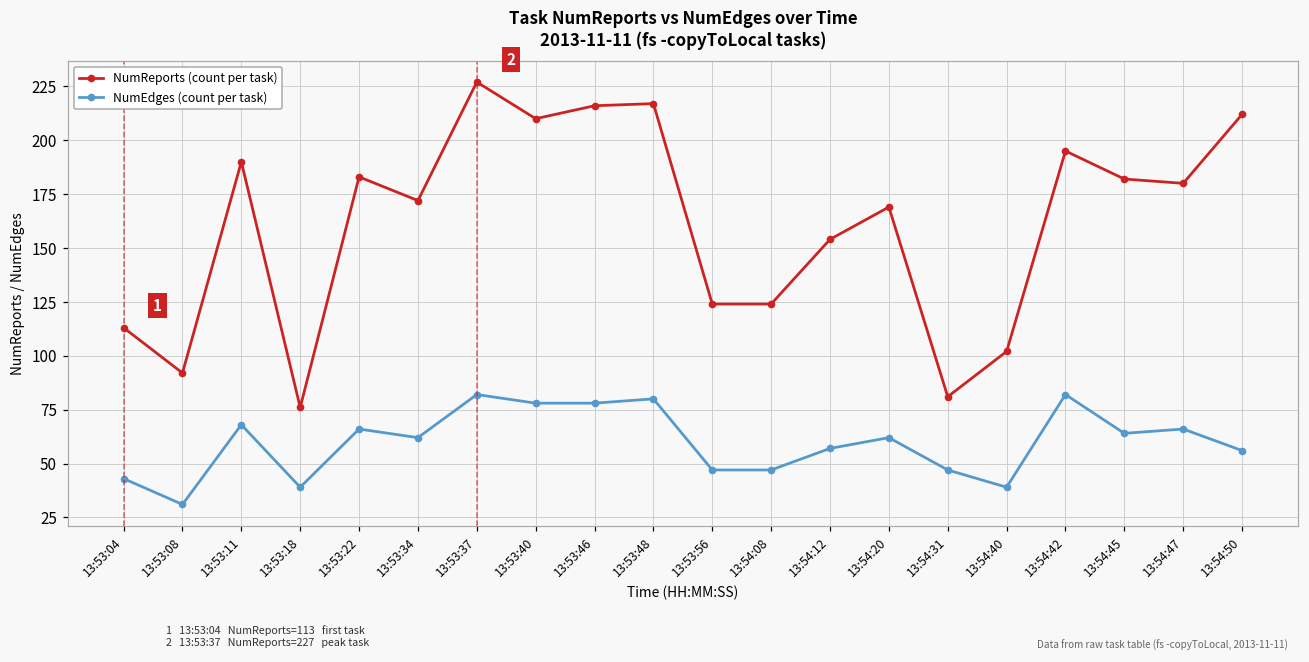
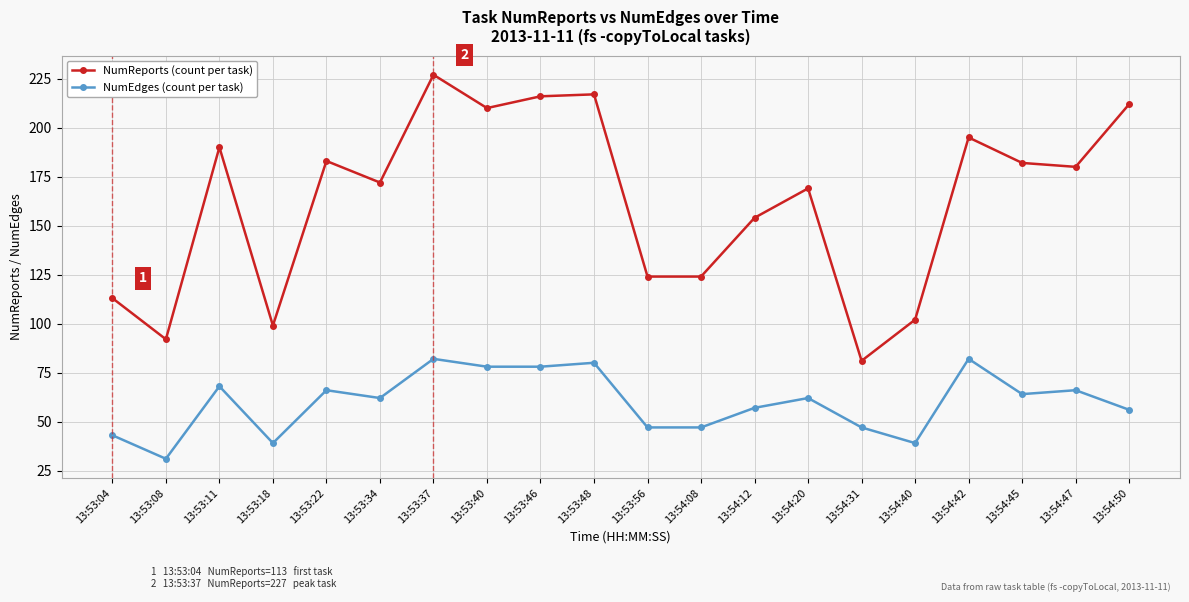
  {
    "NumReports (count per task)": {
      "13:53:04": 113,
      "13:53:08": 92,
      "13:53:11": 190,
-     "13:53:18": 76,
+     "13:53:18": 99,
      "13:53:22": 183,
      "13:53:34": 172,
      "13:53:37": 227,
      "13:53:40": 210,
      "13:53:46": 216,
      "13:53:48": 217,
      "13:53:56": 124,
      "13:54:08": 124,
      "13:54:12": 154,
      "13:54:20": 169,
      "13:54:31": 81,
      "13:54:40": 102,
      "13:54:42": 195,
      "13:54:45": 182,
      "13:54:47": 180,
      "13:54:50": 212
    },
    "NumEdges (count per task)": {
      "13:53:04": 43,
      "13:53:08": 31,
      "13:53:11": 68,
      "13:53:18": 39,
      "13:53:22": 66,
      "13:53:34": 62,
      "13:53:37": 82,
      "13:53:40": 78,
      "13:53:46": 78,
      "13:53:48": 80,
      "13:53:56": 47,
      "13:54:08": 47,
      "13:54:12": 57,
      "13:54:20": 62,
      "13:54:31": 47,
      "13:54:40": 39,
      "13:54:42": 82,
      "13:54:45": 64,
      "13:54:47": 66,
      "13:54:50": 56
    }
  }
